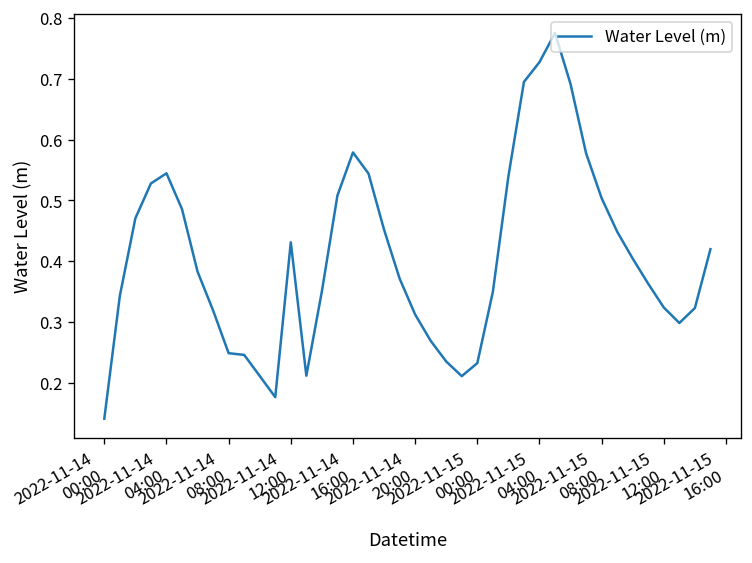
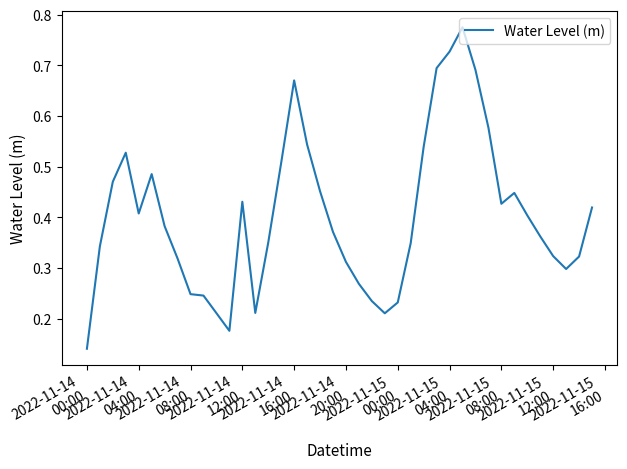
  {
    "2022-11-14 00:00": 0.14,
-   "2022-11-14 04:00": 0.54,
+   "2022-11-14 04:00": 0.41,
    "2022-11-14 08:00": 0.25,
    "2022-11-14 12:00": 0.43,
-   "2022-11-14 16:00": 0.58,
+   "2022-11-14 16:00": 0.67,
    "2022-11-14 20:00": 0.31,
    "2022-11-15 00:00": 0.23,
    "2022-11-15 04:00": 0.73,
-   "2022-11-15 08:00": 0.50,
+   "2022-11-15 08:00": 0.43,
    "2022-11-15 12:00": 0.32
  }
